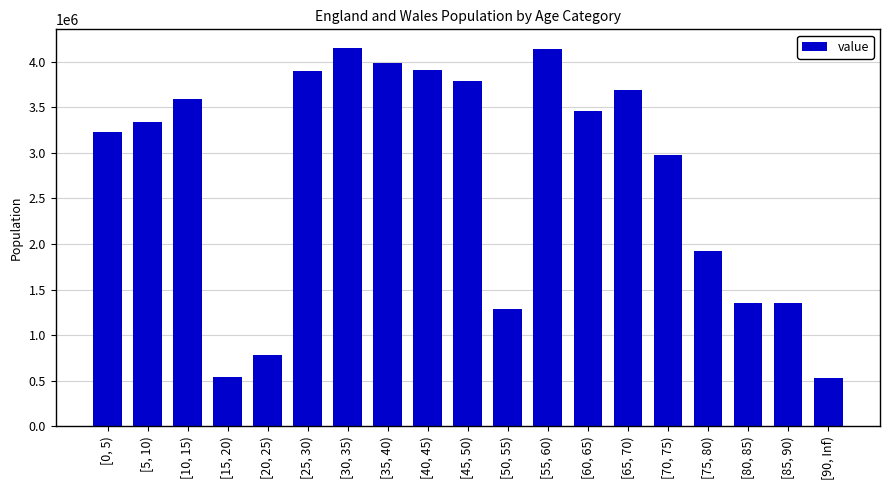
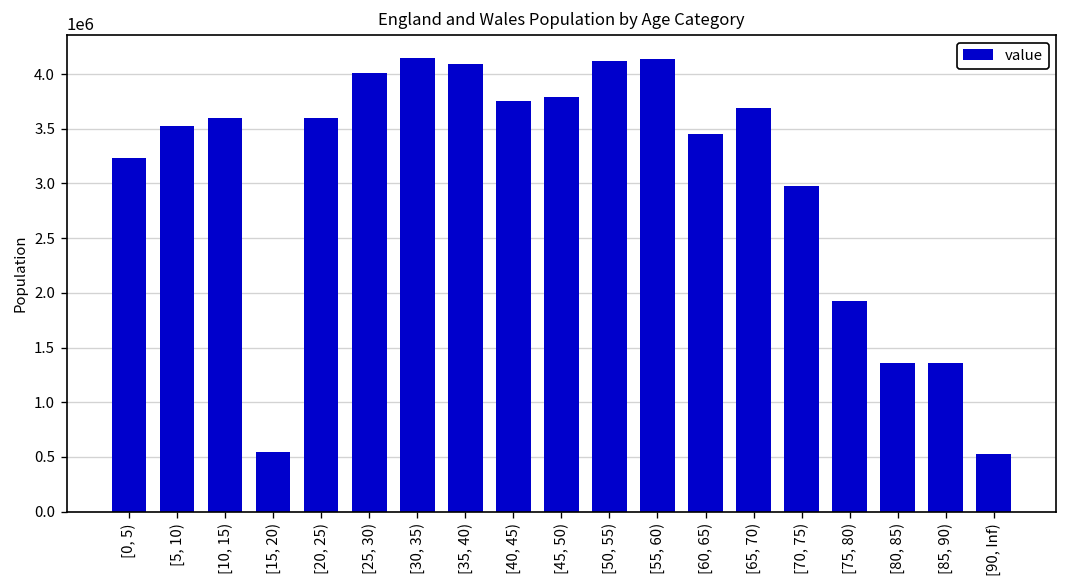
  {
    "[0, 5)": 3200000,
-   "[5, 10)": 3300000,
+   "[5, 10)": 3500000,
    "[10, 15)": 3600000,
    "[15, 20)": 500000,
-   "[20, 25)": 800000,
-   "[25, 30)": 3900000,
+   "[20, 25)": 3600000,
+   "[25, 30)": 4000000,
    "[30, 35)": 4100000,
-   "[35, 40)": 4000000,
-   "[40, 45)": 3900000,
+   "[35, 40)": 4100000,
+   "[40, 45)": 3800000,
    "[45, 50)": 3800000,
-   "[50, 55)": 1300000,
+   "[50, 55)": 4100000,
    "[55, 60)": 4100000,
    "[60, 65)": 3500000,
    "[65, 70)": 3700000,
    "[70, 75)": 3000000,
    "[75, 80)": 1900000,
    "[80, 85)": 1400000,
    "[85, 90)": 1400000,
    "[90, Inf)": 500000
  }
